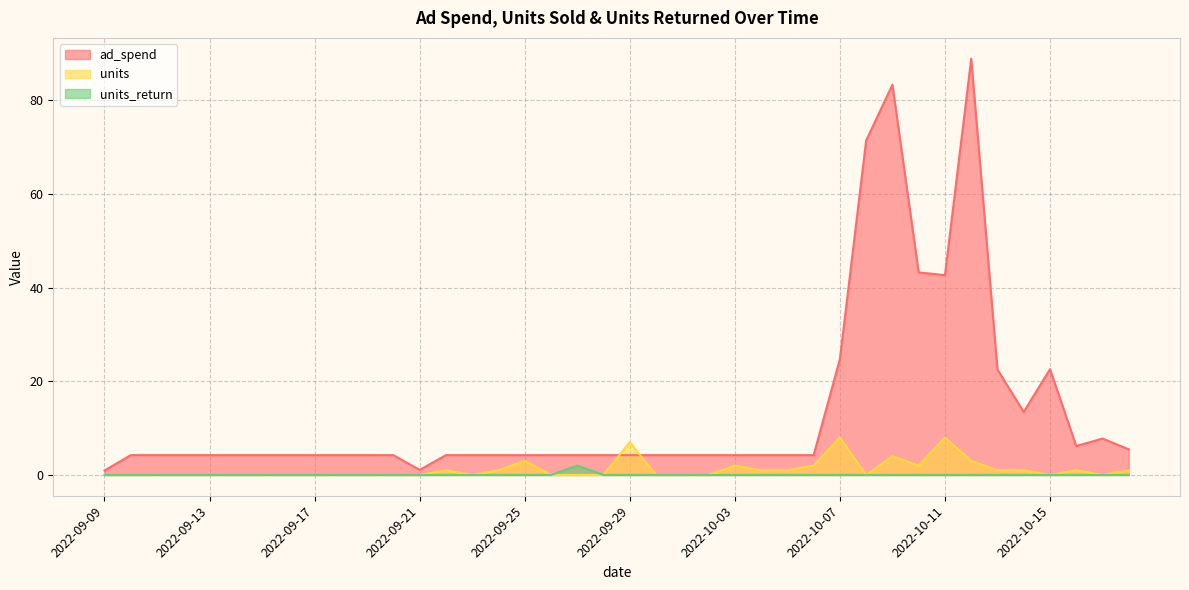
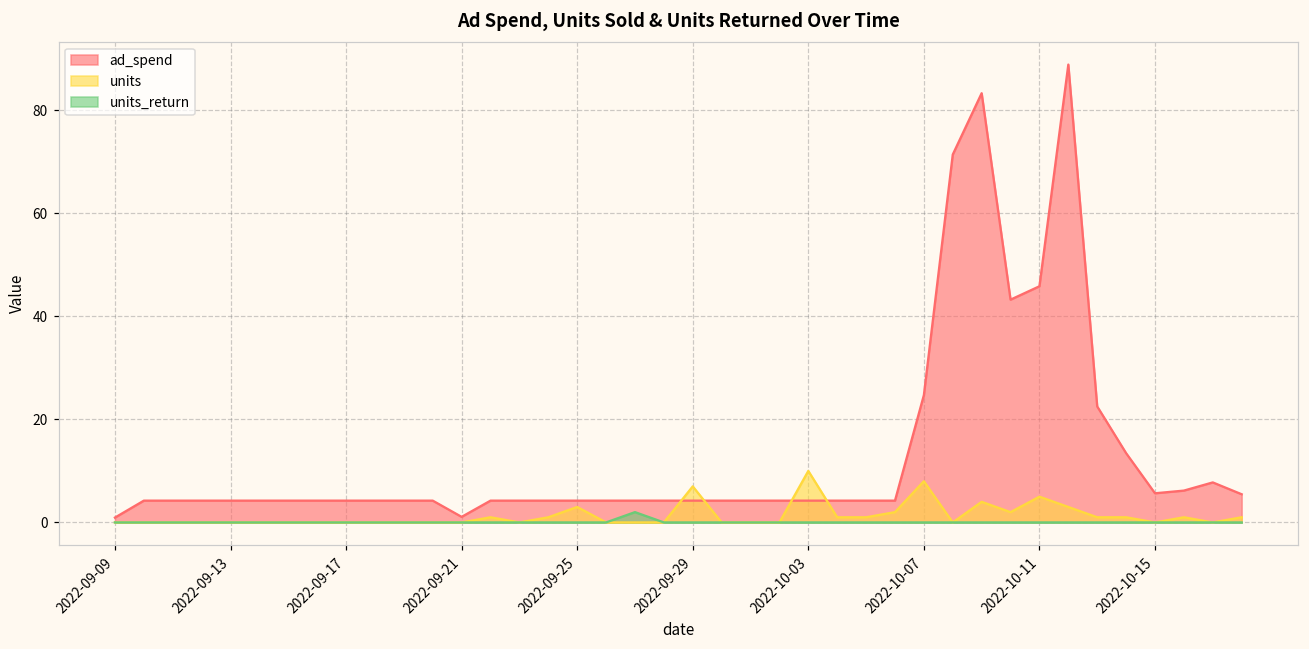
  {
    "ad_spend": {
      "2022-09-09": 1,
      "2022-09-13": 4,
      "2022-09-17": 4,
      "2022-09-21": 1,
      "2022-09-25": 4,
      "2022-09-29": 4,
      "2022-10-03": 4,
      "2022-10-07": 25,
-     "2022-10-11": 43,
-     "2022-10-15": 23
+     "2022-10-11": 46,
+     "2022-10-15": 6
    },
    "units": {
      "2022-09-25": 3,
      "2022-09-29": 7,
-     "2022-10-03": 2,
+     "2022-10-03": 10,
      "2022-10-07": 8,
-     "2022-10-11": 8
+     "2022-10-11": 5
    },
    "units_return": {
      "2022-09-25": 0,
      "2022-09-29": 0,
      "2022-10-03": 0,
      "2022-10-07": 0,
      "2022-10-11": 0
    }
  }
